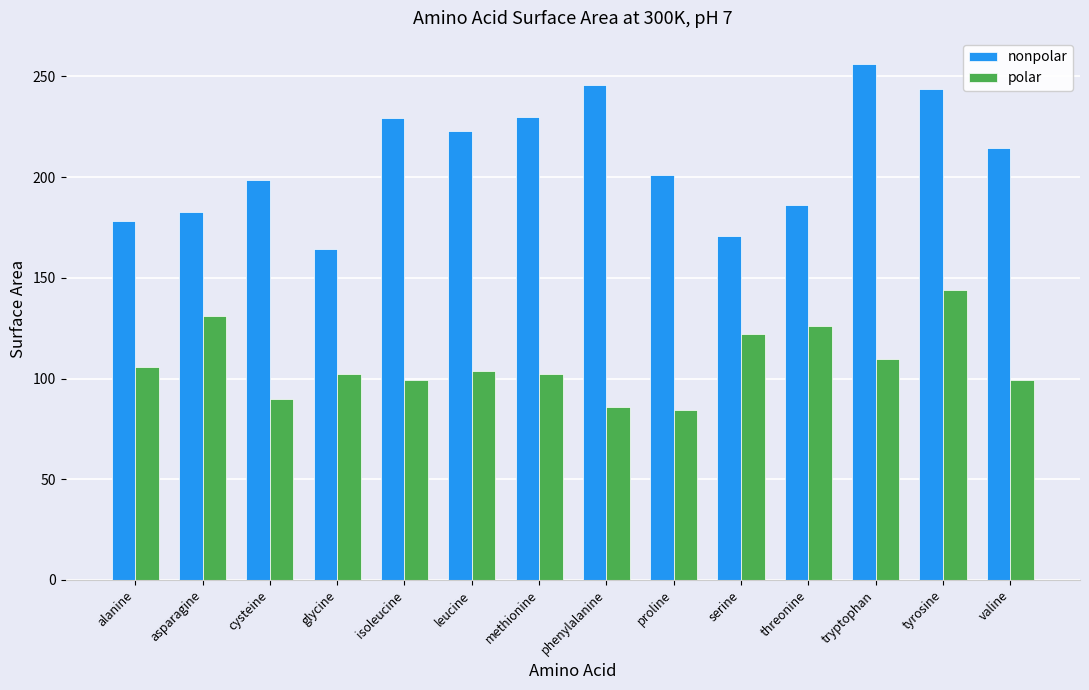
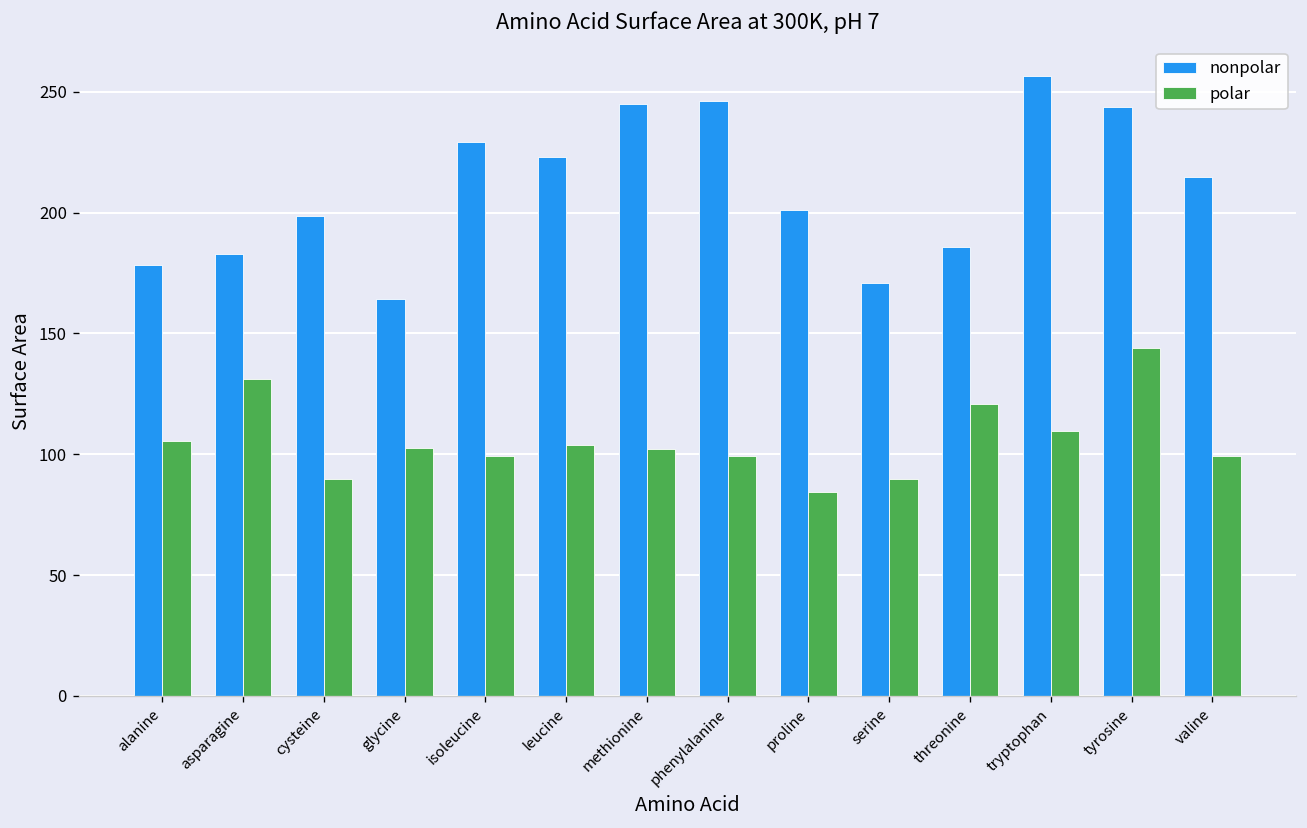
  {
    "nonpolar": {
      "alanine": 178,
      "asparagine": 183,
      "cysteine": 199,
      "glycine": 164,
      "isoleucine": 229,
      "leucine": 223,
-     "methionine": 230,
+     "methionine": 245,
      "phenylalanine": 246,
      "proline": 201,
      "serine": 171,
      "threonine": 186,
      "tryptophan": 256,
      "tyrosine": 244,
      "valine": 215
    },
    "polar": {
      "alanine": 106,
      "asparagine": 131,
      "cysteine": 90,
      "glycine": 102,
      "isoleucine": 99,
      "leucine": 104,
      "methionine": 102,
-     "phenylalanine": 86,
+     "phenylalanine": 99,
      "proline": 84,
-     "serine": 122,
-     "threonine": 126,
+     "serine": 90,
+     "threonine": 121,
      "tryptophan": 110,
      "tyrosine": 144,
      "valine": 99
    }
  }
